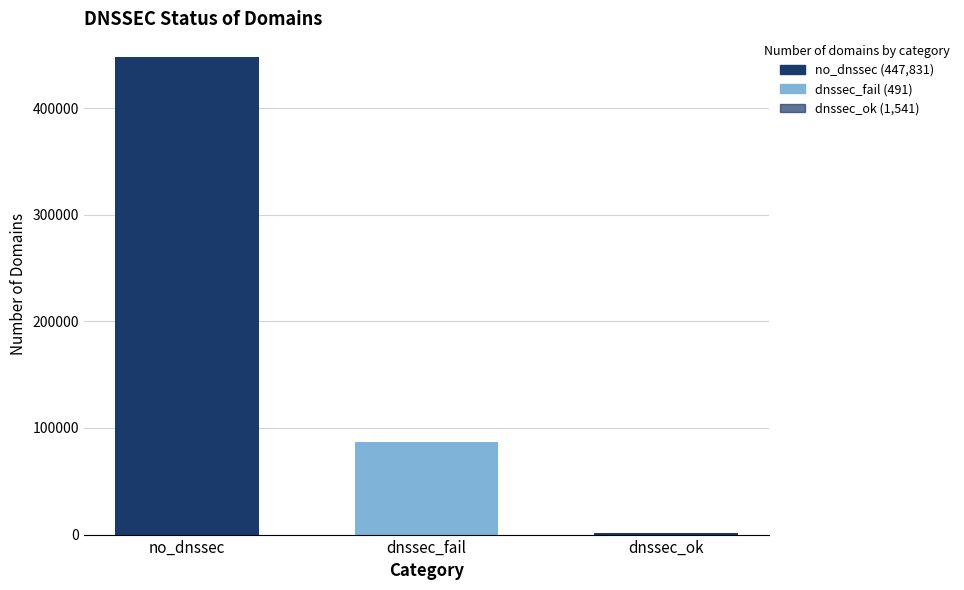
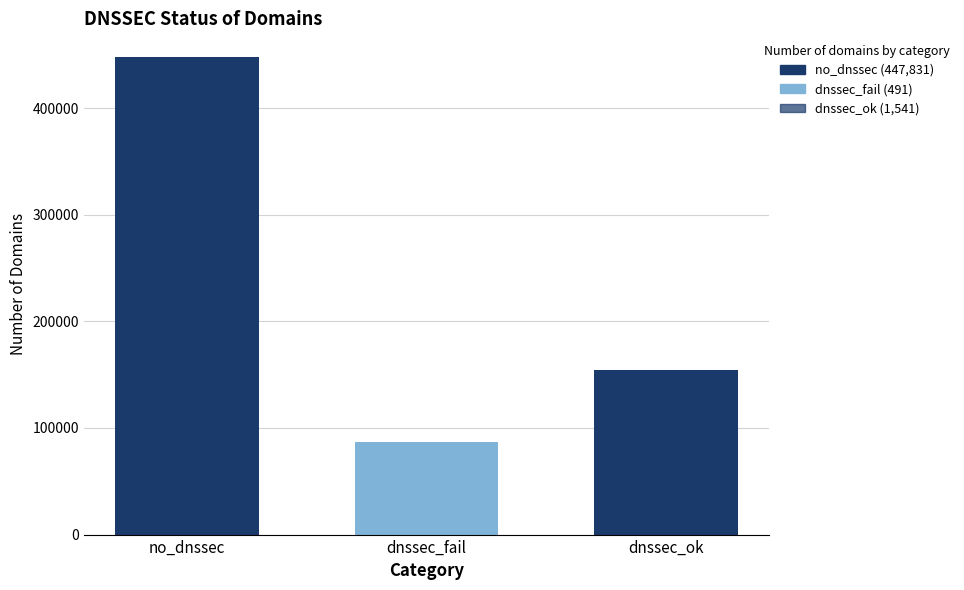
  {
    "no_dnssec": 448000,
    "dnssec_fail": 87000,
-   "dnssec_ok": 2000
+   "dnssec_ok": 154000
  }
